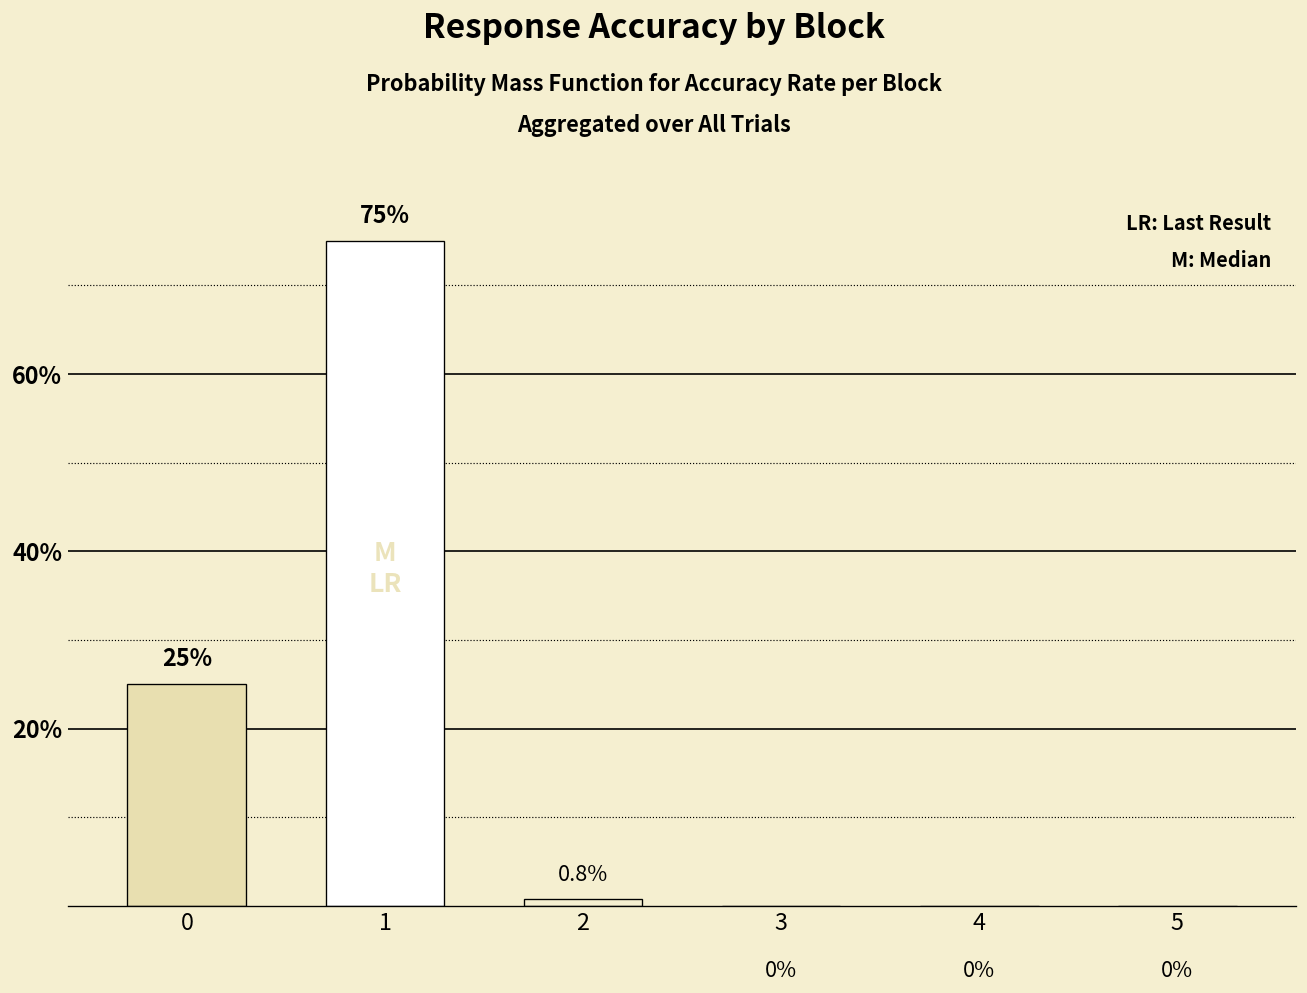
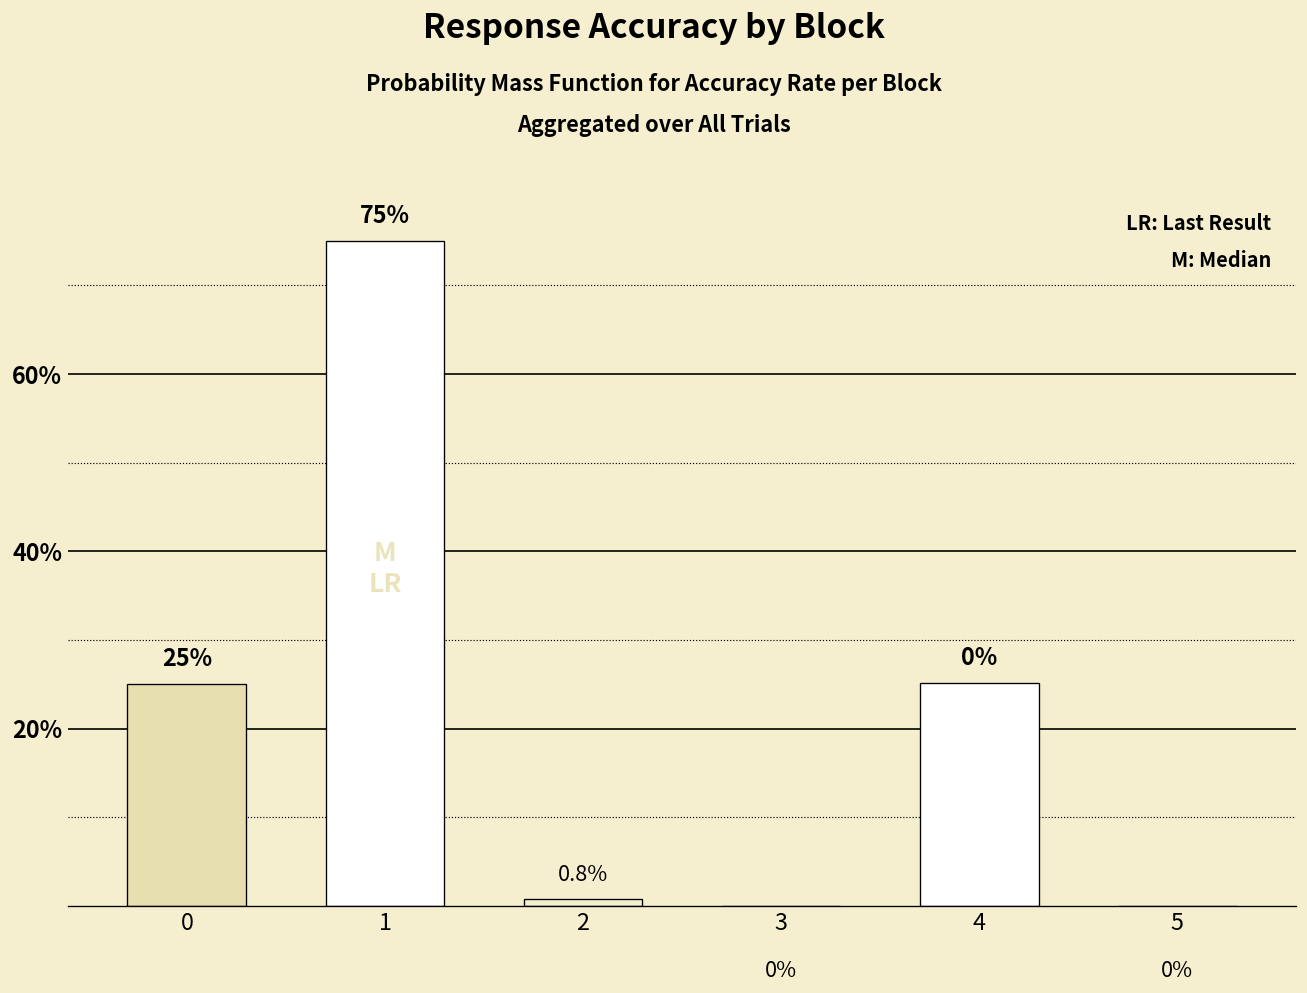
  {
    "3": "0%",
-   "4": "0%",
+   "4": "25%",
    "5": "0%"
  }
